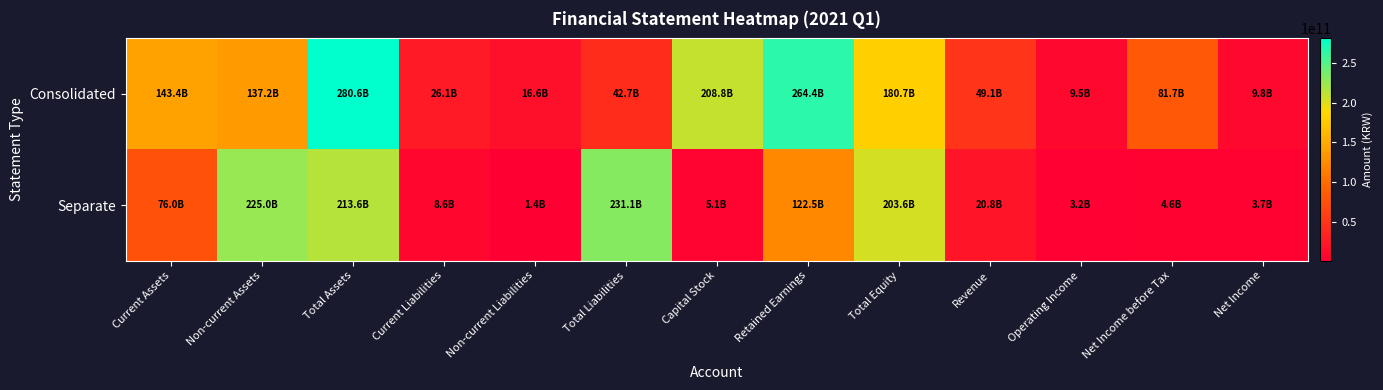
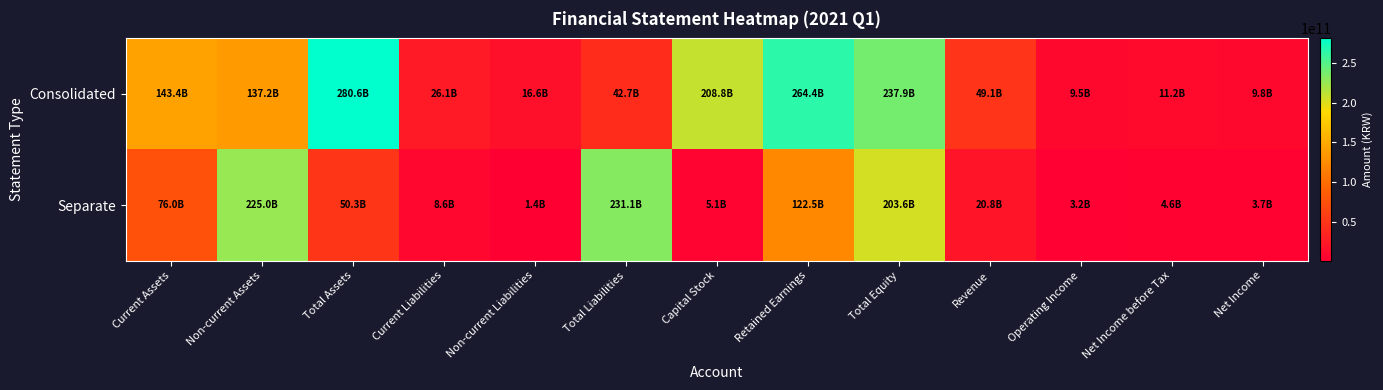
  {
    "Consolidated": {
      "Current Assets": "143.4B",
      "Non-current Assets": "137.2B",
      "Total Assets": "280.6B",
      "Current Liabilities": "26.1B",
      "Non-current Liabilities": "16.6B",
      "Total Liabilities": "42.7B",
      "Capital Stock": "208.8B",
      "Retained Earnings": "264.4B",
-     "Total Equity": "180.7B",
+     "Total Equity": "237.9B",
      "Revenue": "49.1B",
      "Operating Income": "9.5B",
-     "Net Income before Tax": "81.7B",
+     "Net Income before Tax": "11.2B",
      "Net Income": "9.8B"
    },
    "Separate": {
      "Current Assets": "76.0B",
      "Non-current Assets": "225.0B",
-     "Total Assets": "213.6B",
+     "Total Assets": "50.3B",
      "Current Liabilities": "8.6B",
      "Non-current Liabilities": "1.4B",
      "Total Liabilities": "231.1B",
      "Capital Stock": "5.1B",
      "Retained Earnings": "122.5B",
      "Total Equity": "203.6B",
      "Revenue": "20.8B",
      "Operating Income": "3.2B",
      "Net Income before Tax": "4.6B",
      "Net Income": "3.7B"
    }
  }
